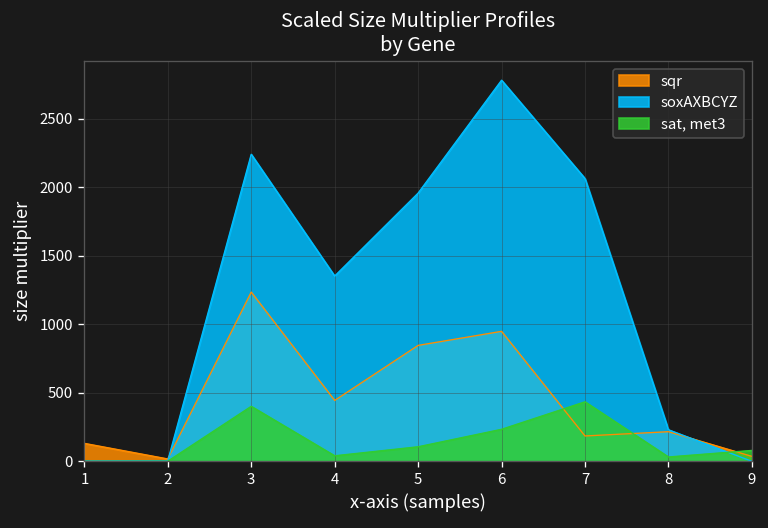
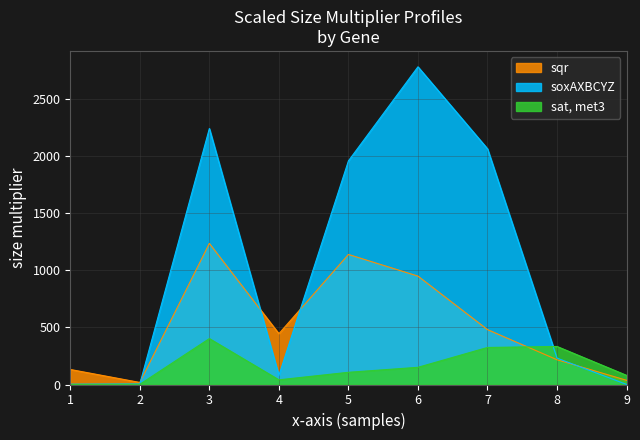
  {
    "sqr": {
      "1": 130,
      "3": 1240,
      "4": 440,
-     "5": 850,
+     "5": 1140,
      "6": 950,
-     "7": 190,
+     "7": 480,
      "9": 40
    },
    "soxAXBCYZ": {
      "3": 2240,
-     "4": 1350,
+     "4": 80,
      "5": 1960,
      "6": 2780,
      "7": 2070,
      "9": 0
    },
    "sat, met3": {
      "3": 400,
      "4": 40,
      "5": 110,
-     "6": 230,
-     "7": 440,
-     "8": 30,
+     "6": 150,
+     "7": 320,
+     "8": 330,
      "9": 80
    }
  }
